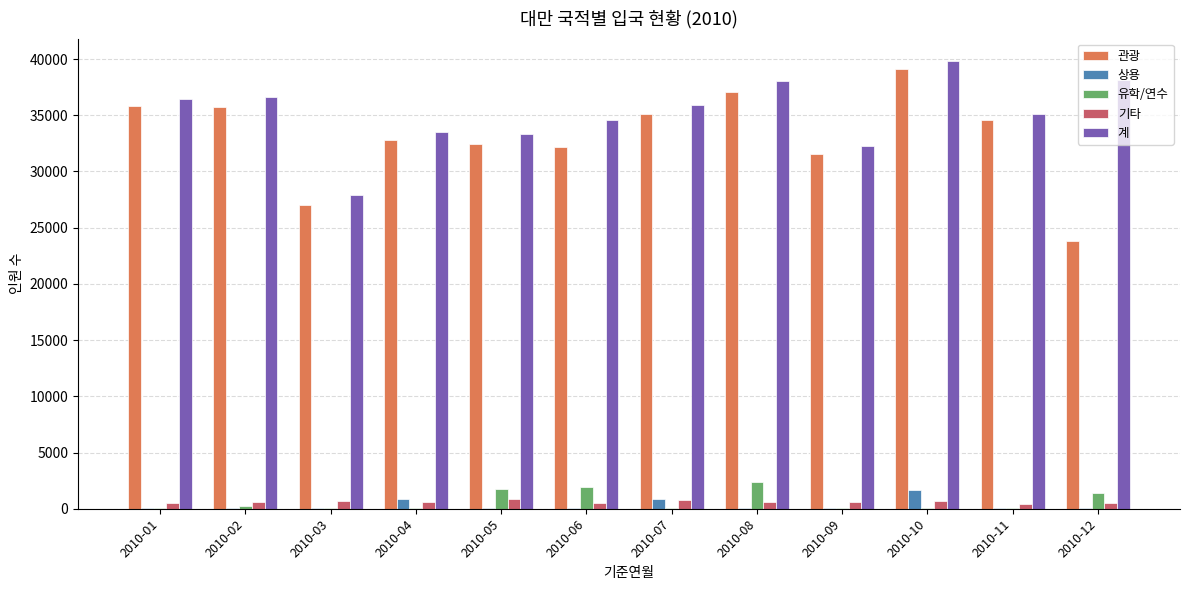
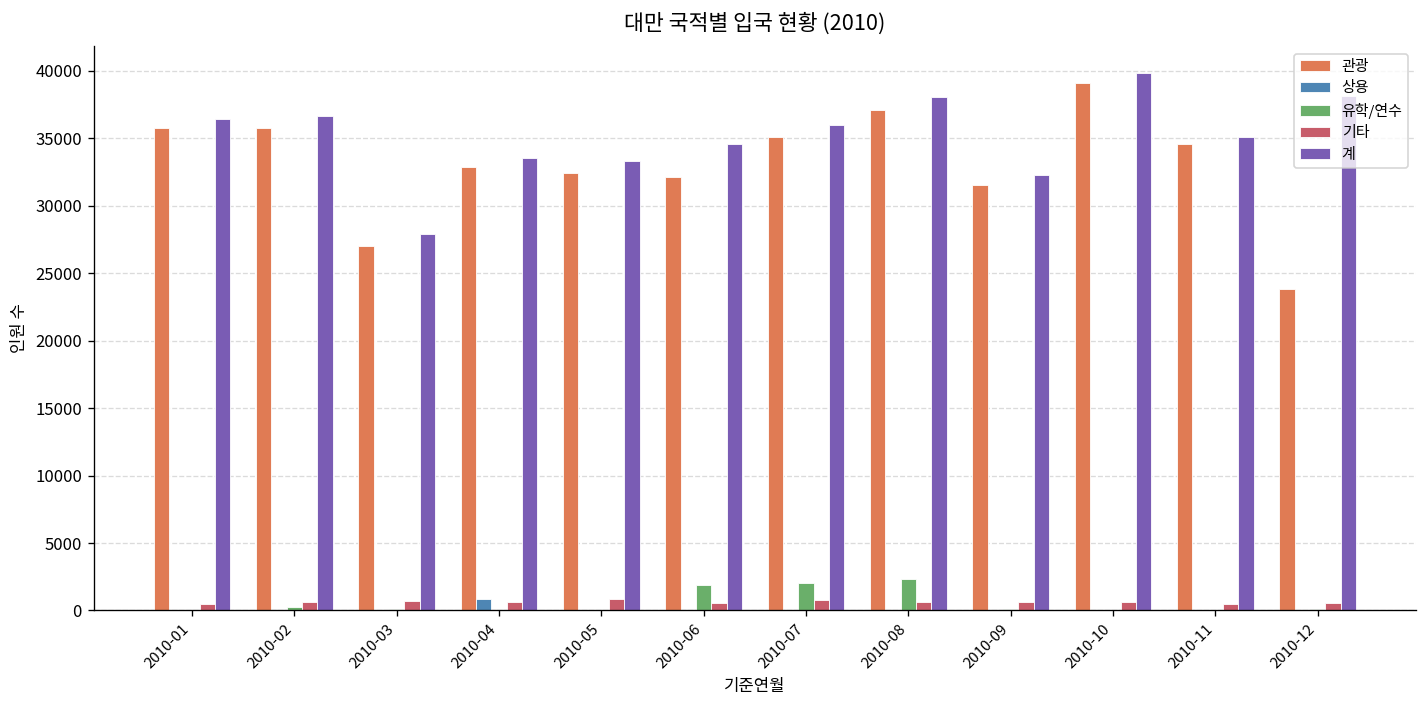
  {
    "상용": {
      "2010-04": 900,
-     "2010-07": 800,
-     "2010-10": 1700
+     "2010-07": 0,
+     "2010-10": 100
    },
    "유학/연수": {
      "2010-02": 200,
-     "2010-05": 1700,
+     "2010-05": 0,
      "2010-06": 1900,
-     "2010-07": 100,
+     "2010-07": 2000,
      "2010-08": 2400,
-     "2010-12": 1400
+     "2010-12": 100
    },
    "계": {
      "2010-01": 36400,
      "2010-02": 36700,
      "2010-03": 27900,
      "2010-04": 33500,
      "2010-05": 33300,
      "2010-06": 34600,
      "2010-07": 36000,
      "2010-08": 38100,
      "2010-09": 32300,
      "2010-10": 39800,
      "2010-11": 35100
    }
  }
